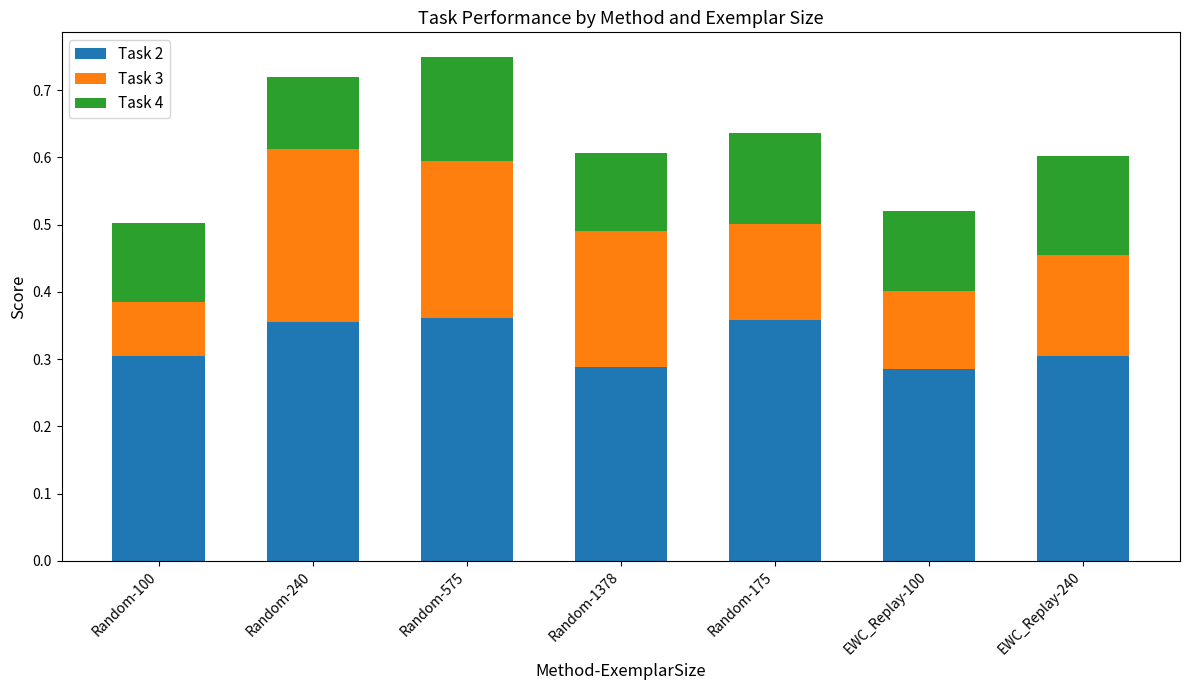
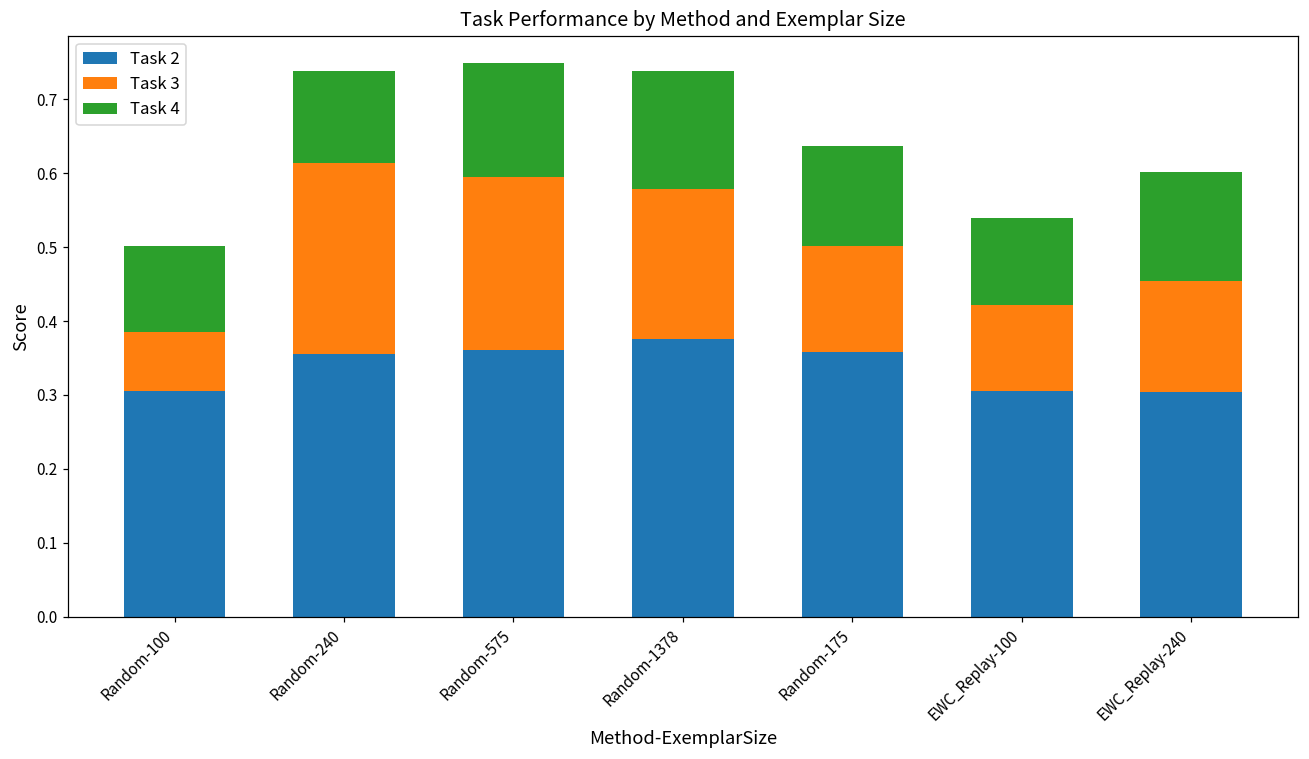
  {
    "Task 2": {
      "Random-100": 0.31,
      "Random-240": 0.35,
      "Random-575": 0.36,
-     "Random-1378": 0.29,
+     "Random-1378": 0.38,
      "Random-175": 0.36,
-     "EWC_Replay-100": 0.29,
+     "EWC_Replay-100": 0.30,
      "EWC_Replay-240": 0.30
    },
    "Task 3": {
      "Random-100": 0.08,
      "Random-240": 0.26,
      "Random-575": 0.23,
      "Random-1378": 0.20,
      "Random-175": 0.14,
      "EWC_Replay-100": 0.12,
      "EWC_Replay-240": 0.15
    },
    "Task 4": {
      "Random-100": 0.12,
-     "Random-240": 0.11,
+     "Random-240": 0.13,
      "Random-575": 0.15,
-     "Random-1378": 0.12,
+     "Random-1378": 0.16,
      "Random-175": 0.13,
      "EWC_Replay-100": 0.12,
      "EWC_Replay-240": 0.15
    }
  }
